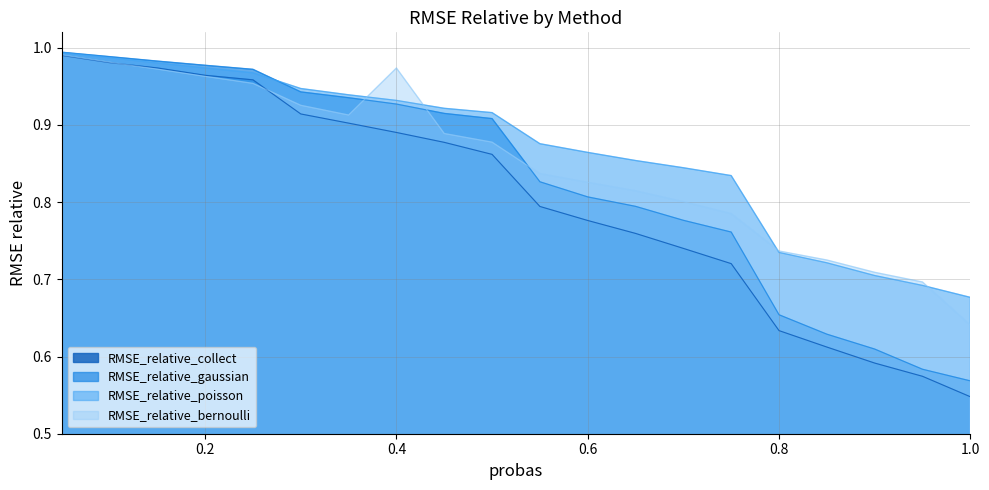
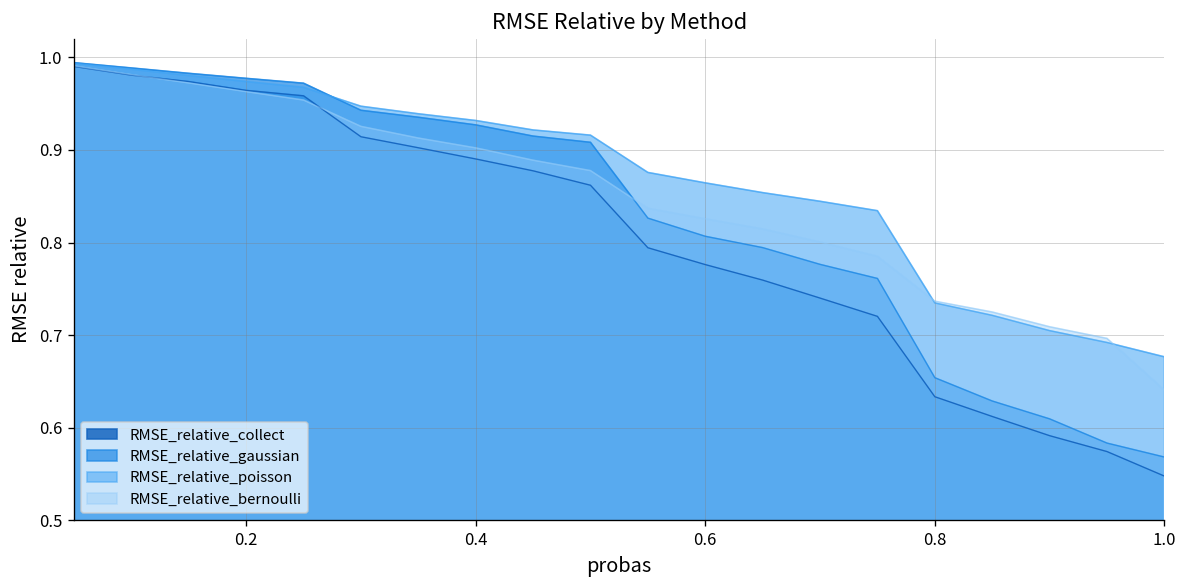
  {
    "RMSE_relative_bernoulli": {
-     "0.4": 0.97,
+     "0.4": 0.90,
      "0.6": 0.83,
      "1.0": 0.64
    }
  }
